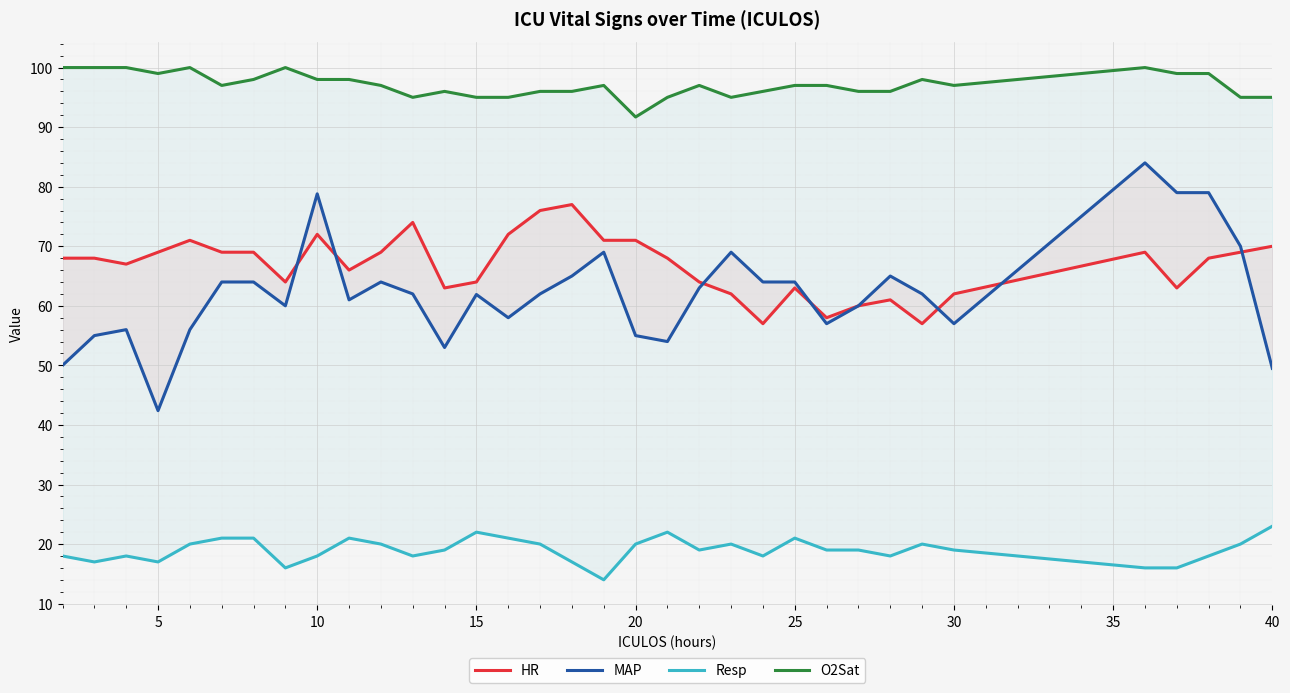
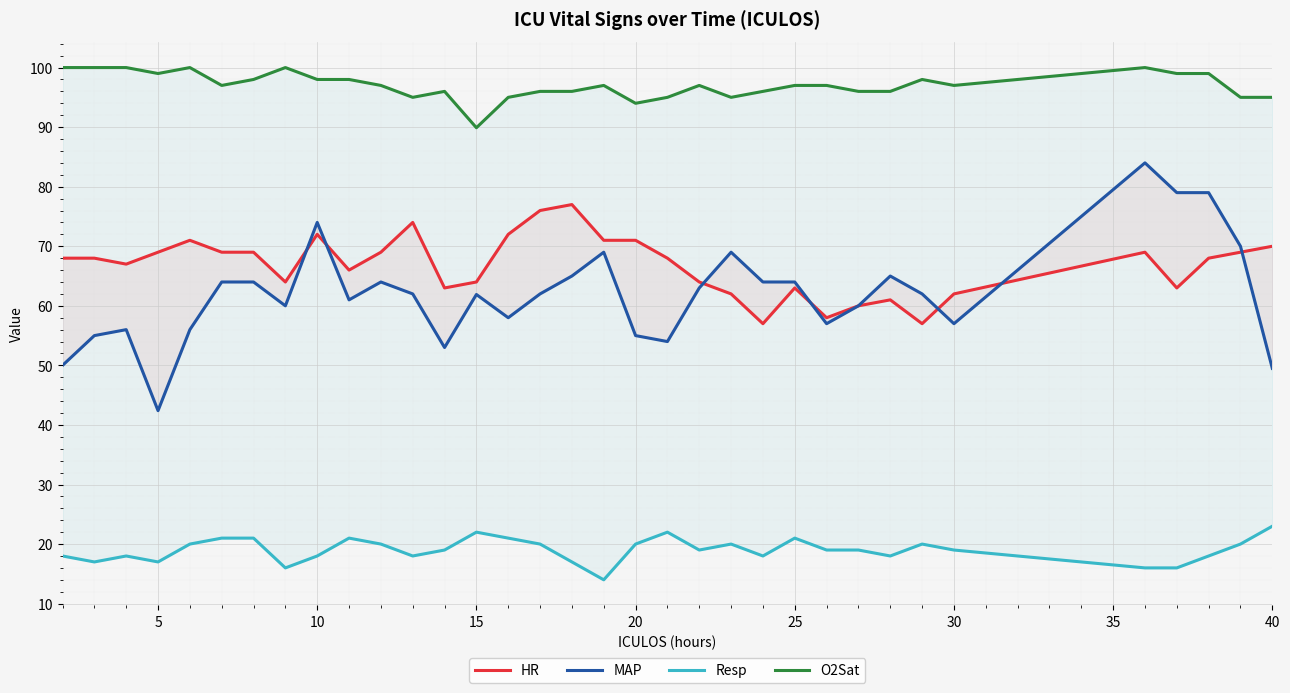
  {
    "MAP": {
      "5": 42,
-     "10": 79,
+     "10": 74,
      "15": 62,
      "20": 55,
      "30": 57,
      "40": 50
    },
    "Resp": {
      "5": 17,
      "10": 18,
      "15": 22,
      "20": 20,
      "25": 21,
      "30": 19,
      "40": 23
    },
    "O2Sat": {
      "5": 99,
      "10": 98,
-     "15": 95,
-     "20": 92,
+     "15": 90,
+     "20": 94,
      "25": 97,
      "30": 97,
      "40": 95
    }
  }
